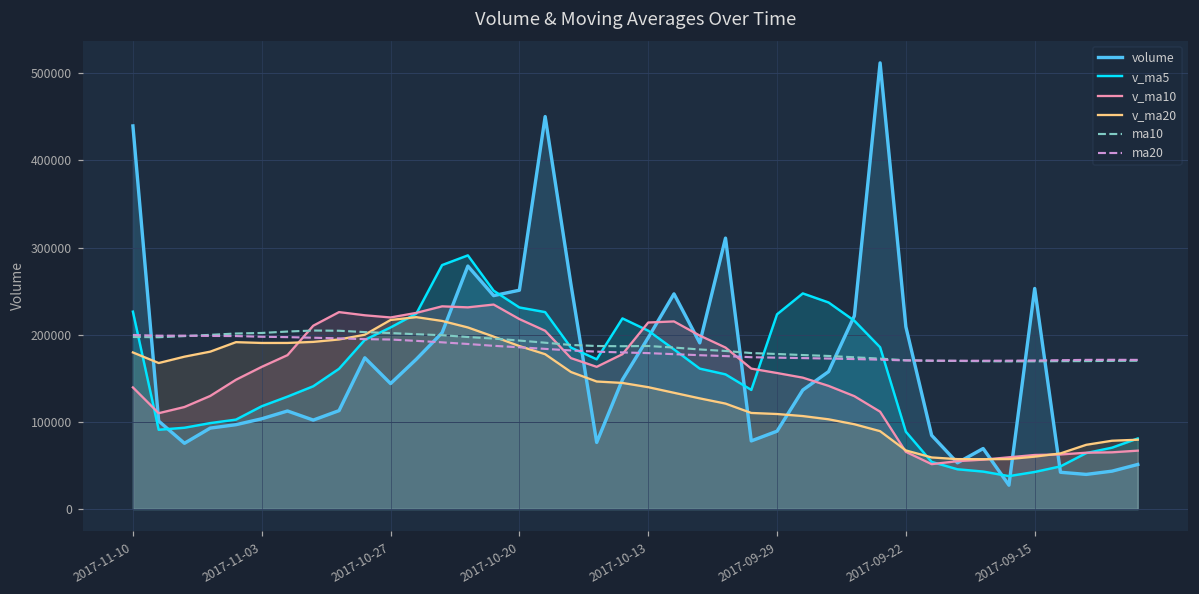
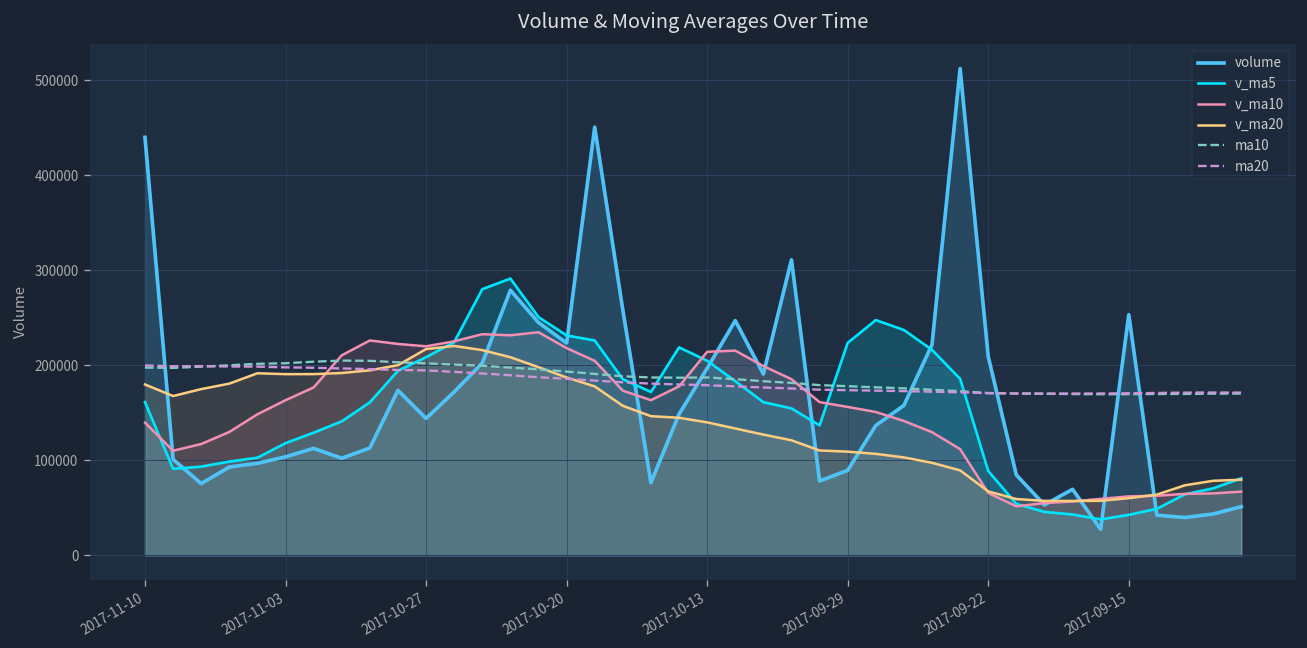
  {
    "volume": {
      "2017-11-10": 440000,
      "2017-11-03": 100000,
      "2017-10-27": 140000,
-     "2017-10-20": 250000,
+     "2017-10-20": 220000,
      "2017-10-13": 200000,
      "2017-09-29": 90000,
      "2017-09-22": 210000,
      "2017-09-15": 250000
    },
    "v_ma5": {
-     "2017-11-10": 230000,
+     "2017-11-10": 160000,
      "2017-11-03": 120000,
      "2017-10-27": 210000,
      "2017-10-20": 230000,
      "2017-10-13": 200000,
      "2017-09-29": 220000,
      "2017-09-22": 90000,
      "2017-09-15": 40000
    },
    "v_ma20": {
      "2017-11-10": 180000,
      "2017-11-03": 190000,
      "2017-10-13": 140000,
      "2017-09-29": 110000
    },
    "ma10": {
      "2017-11-03": 200000,
      "2017-10-27": 200000,
      "2017-10-20": 190000,
      "2017-10-13": 190000,
      "2017-09-29": 180000
    }
  }
